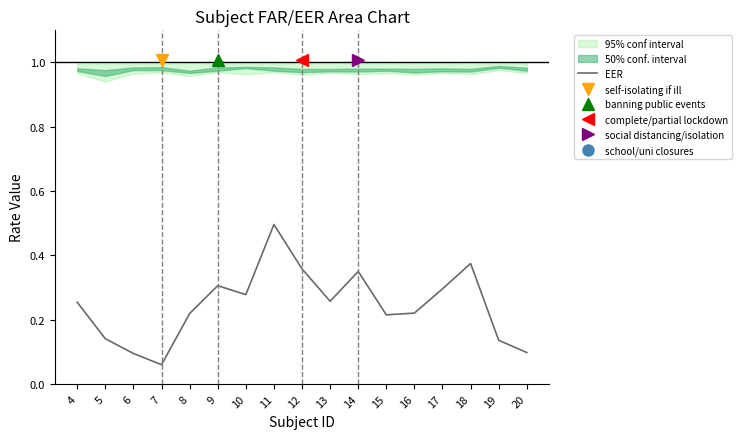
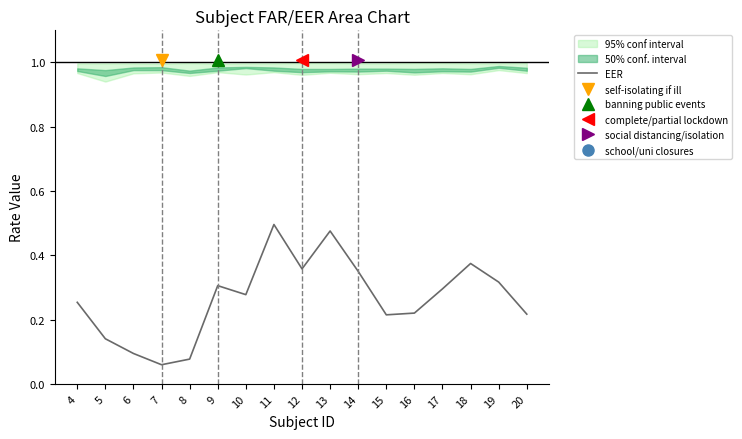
  {
    "EER": {
      "4": 0.25,
      "5": 0.14,
      "6": 0.09,
      "7": 0.06,
-     "8": 0.22,
+     "8": 0.08,
      "9": 0.31,
      "10": 0.28,
      "11": 0.50,
      "12": 0.36,
-     "13": 0.26,
+     "13": 0.48,
      "14": 0.35,
      "15": 0.21,
      "16": 0.22,
      "17": 0.30,
      "18": 0.37,
-     "19": 0.14,
-     "20": 0.10
+     "19": 0.32,
+     "20": 0.22
    },
    "self-isolating if ill": {
      "7": 1.01
    },
    "banning public events": {
      "9": 1.01
    },
    "complete/partial lockdown": {
      "12": 1.01
    },
    "social distancing/isolation": {
      "14": 1.01
    }
  }
